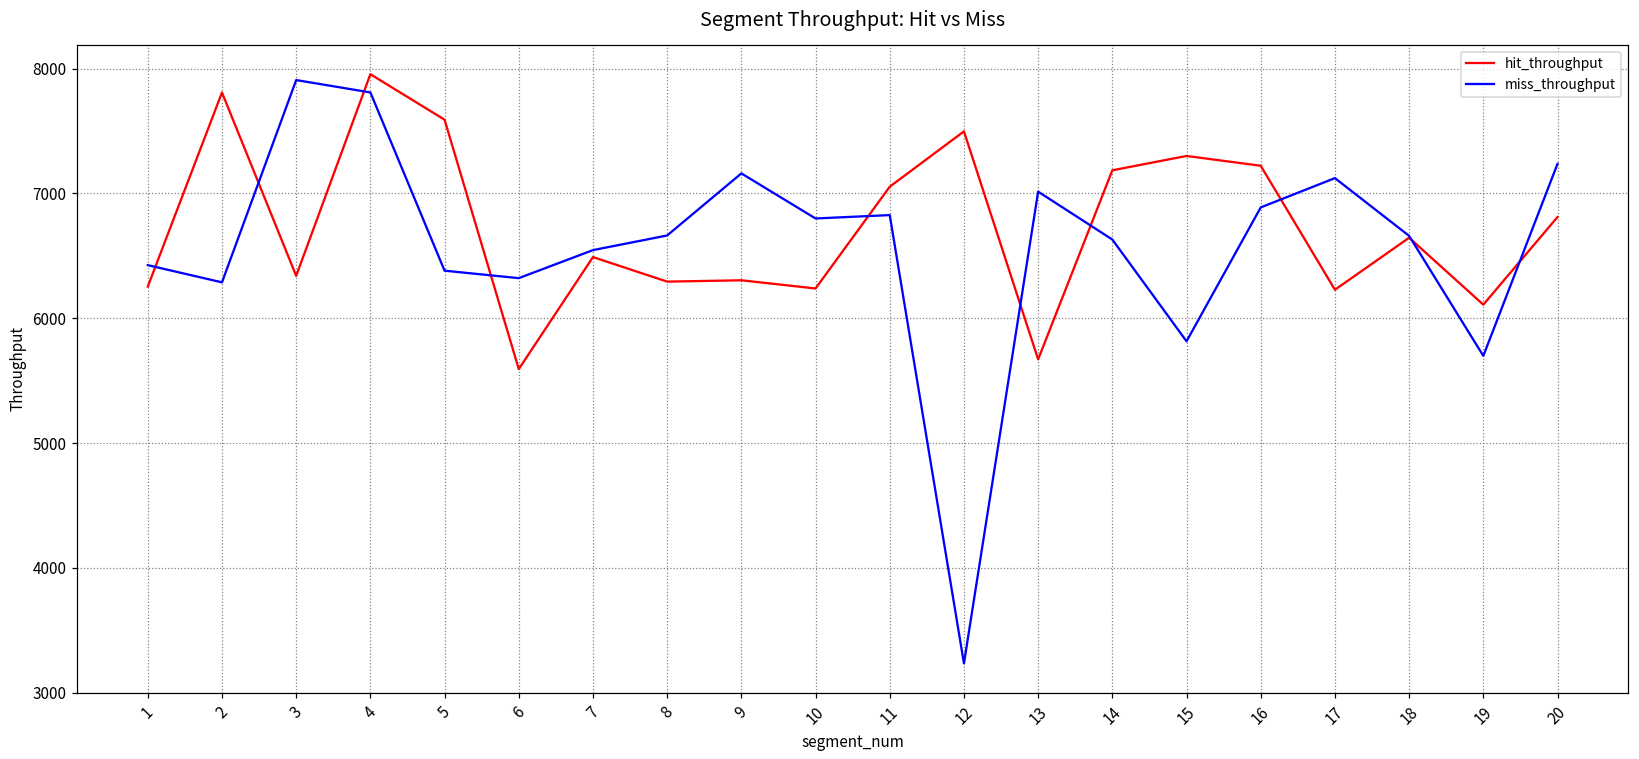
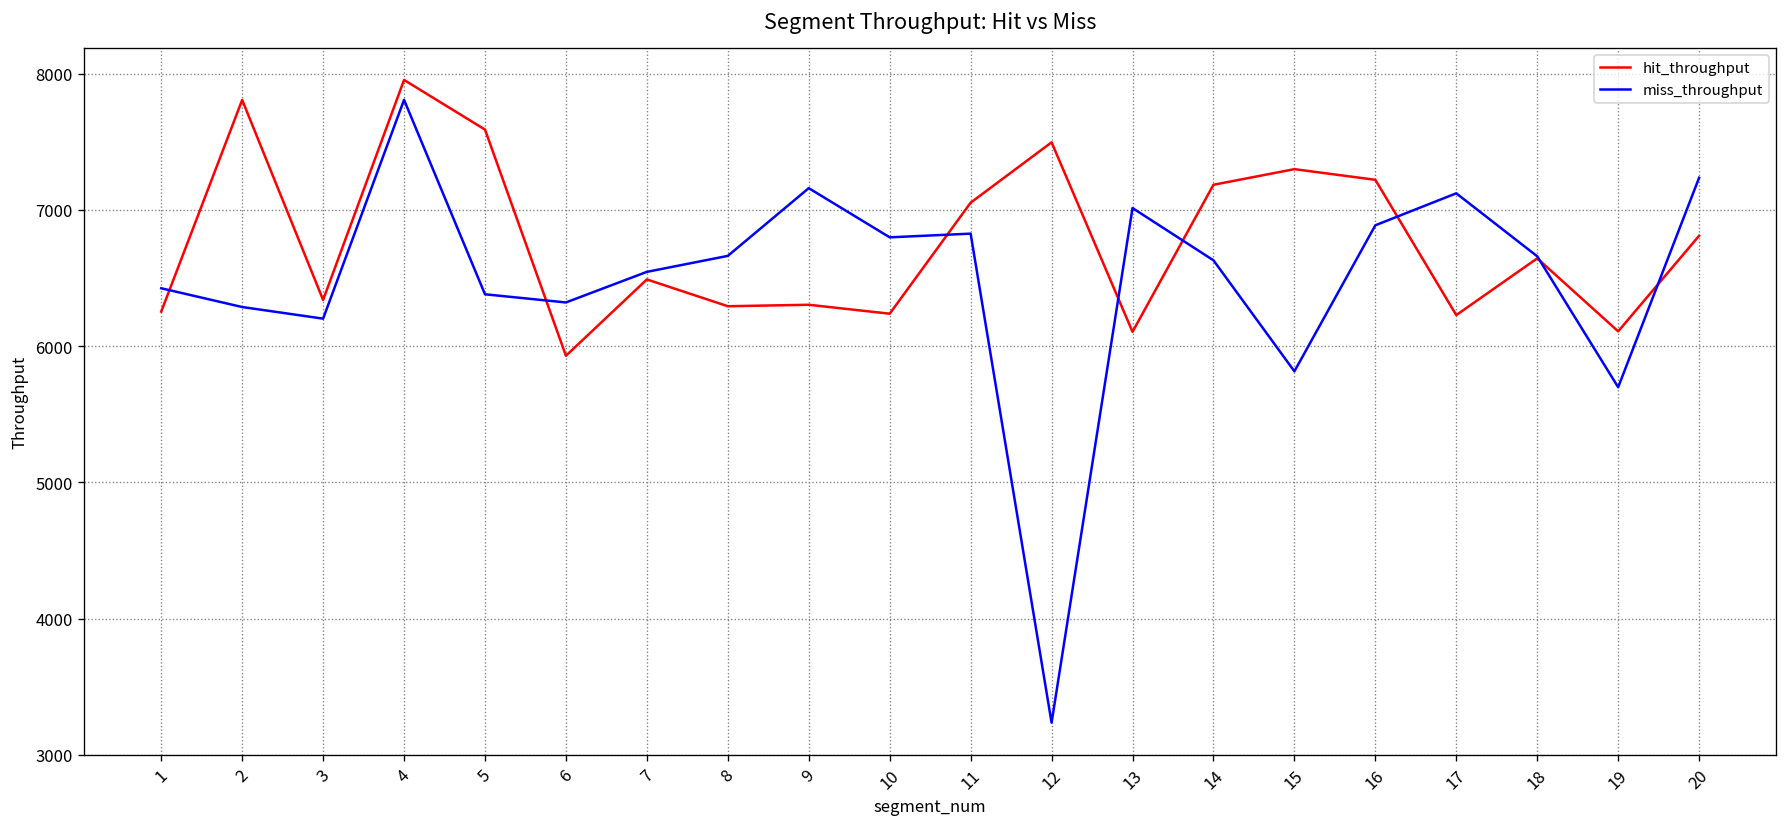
  {
    "hit_throughput": {
      "1": 6250,
      "2": 7810,
      "3": 6340,
      "4": 7950,
      "5": 7590,
-     "6": 5590,
+     "6": 5930,
      "7": 6490,
      "8": 6290,
      "9": 6300,
      "10": 6240,
      "11": 7050,
      "12": 7500,
-     "13": 5670,
+     "13": 6110,
      "14": 7180,
      "15": 7300,
      "16": 7220,
      "17": 6230,
      "19": 6110,
      "20": 6810
    },
    "miss_throughput": {
      "1": 6430,
      "2": 6290,
-     "3": 7910,
+     "3": 6200,
      "4": 7810,
      "5": 6380,
      "6": 6320,
      "7": 6550,
      "8": 6660,
      "9": 7160,
      "10": 6800,
      "11": 6830,
      "12": 3230,
      "13": 7010,
      "14": 6630,
      "15": 5820,
      "16": 6890,
      "17": 7120,
      "19": 5700,
      "20": 7240
    }
  }
